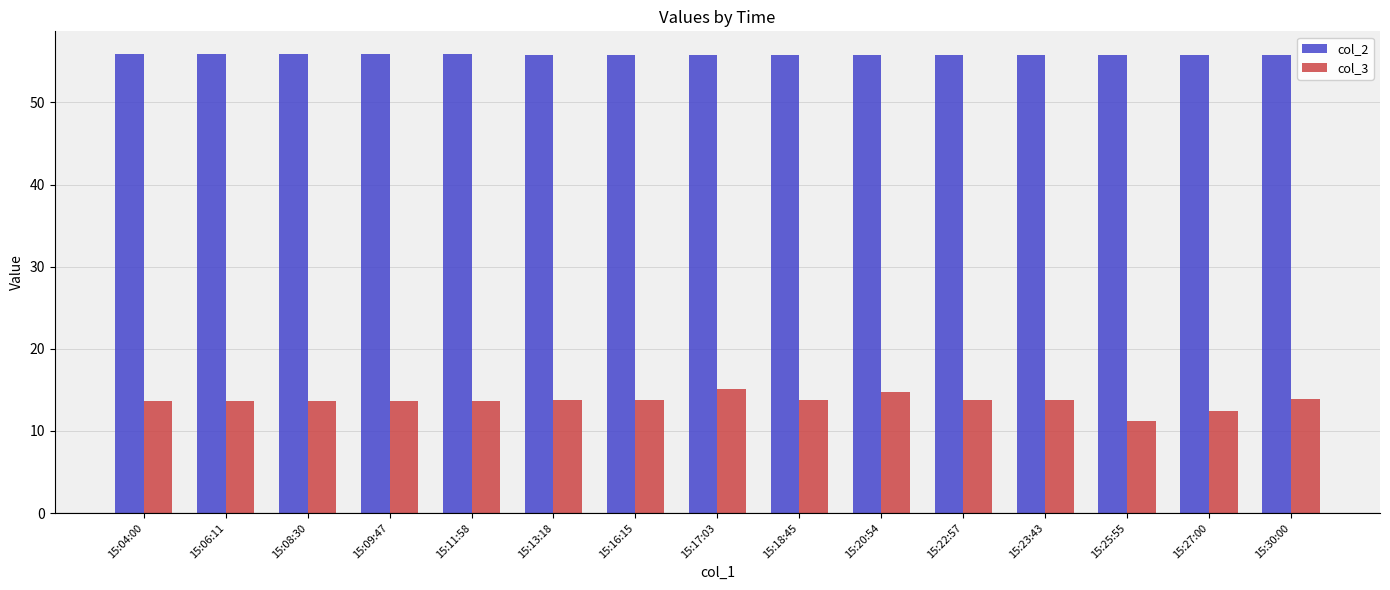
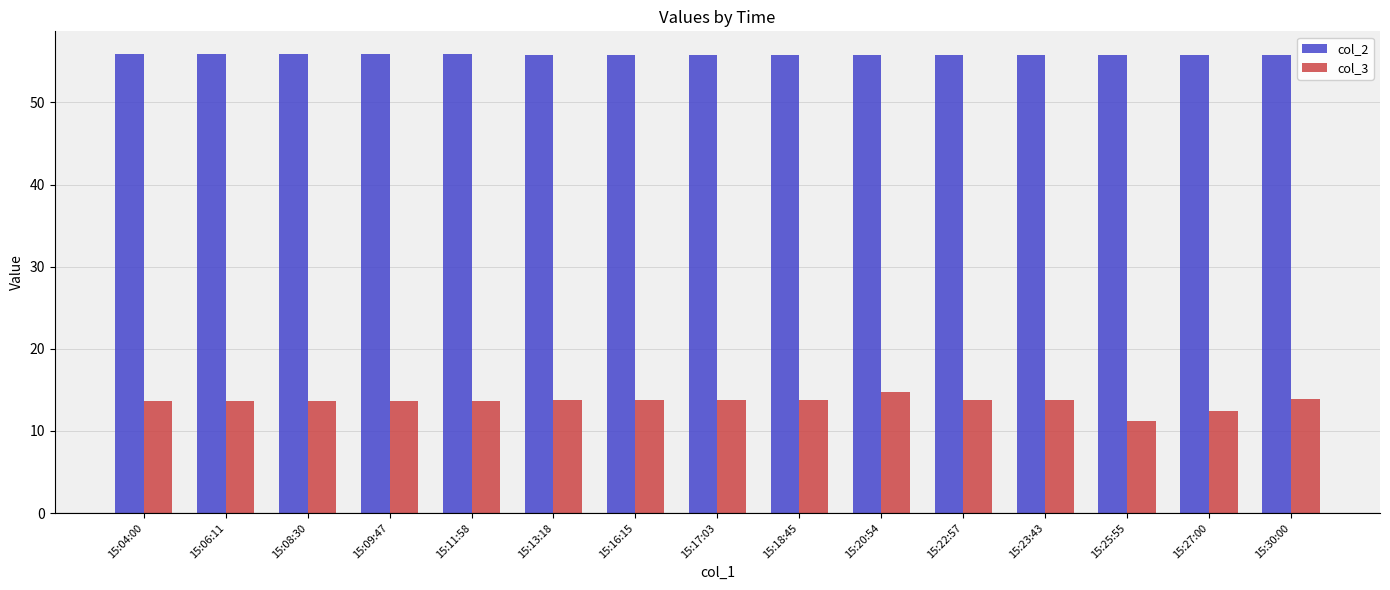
  {
    "col_2": {
      "15:04:00": 56,
      "15:06:11": 56,
      "15:08:30": 56,
      "15:09:47": 56,
      "15:11:58": 56,
      "15:13:18": 56,
      "15:16:15": 56,
      "15:17:03": 56,
      "15:18:45": 56,
      "15:20:54": 56,
      "15:22:57": 56,
      "15:23:43": 56,
      "15:25:55": 56,
      "15:27:00": 56,
      "15:30:00": 56
    },
    "col_3": {
      "15:04:00": 14,
      "15:06:11": 14,
      "15:08:30": 14,
      "15:09:47": 14,
      "15:11:58": 14,
      "15:13:18": 14,
      "15:16:15": 14,
-     "15:17:03": 15,
+     "15:17:03": 14,
      "15:18:45": 14,
      "15:20:54": 15,
      "15:22:57": 14,
      "15:23:43": 14,
      "15:25:55": 11,
      "15:27:00": 12,
      "15:30:00": 14
    }
  }
